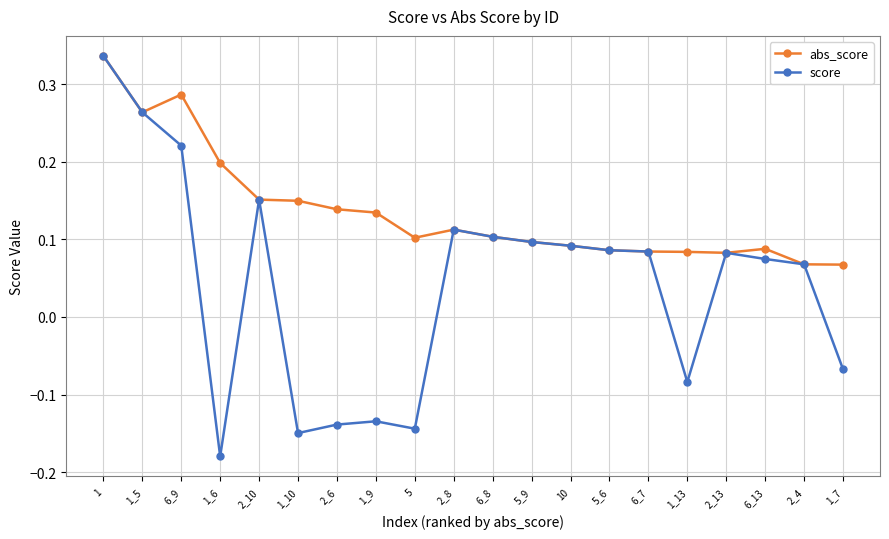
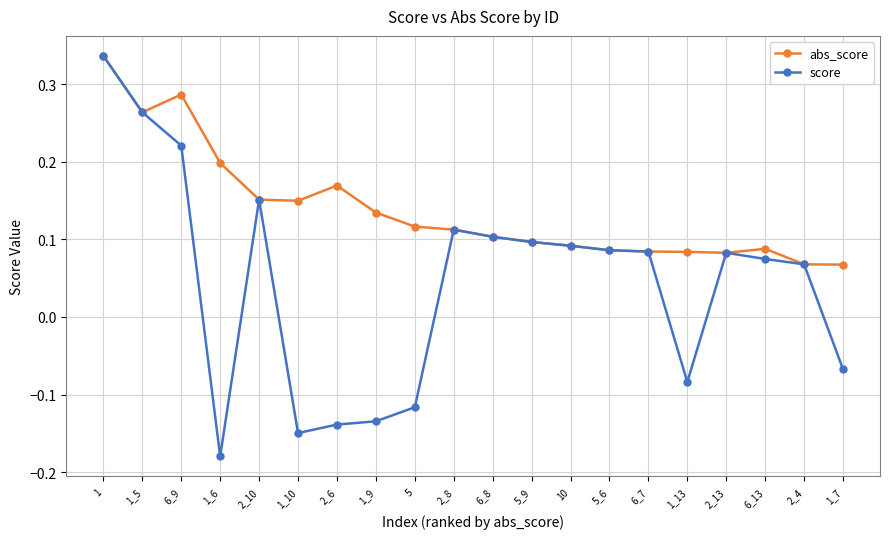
  {
    "abs_score": {
      "6_9": 0.29,
      "1_6": 0.20,
      "1_10": 0.15,
-     "2_6": 0.14,
+     "2_6": 0.17,
      "1_9": 0.13,
-     "5": 0.10,
+     "5": 0.12,
      "1_13": 0.08,
      "6_13": 0.09,
      "1_7": 0.07
    },
    "score": {
      "6_9": 0.22,
      "1_6": -0.18,
      "1_10": -0.15,
      "2_6": -0.14,
      "1_9": -0.13,
-     "5": -0.14,
+     "5": -0.12,
      "1_13": -0.08,
      "6_13": 0.07,
      "1_7": -0.07
    }
  }
